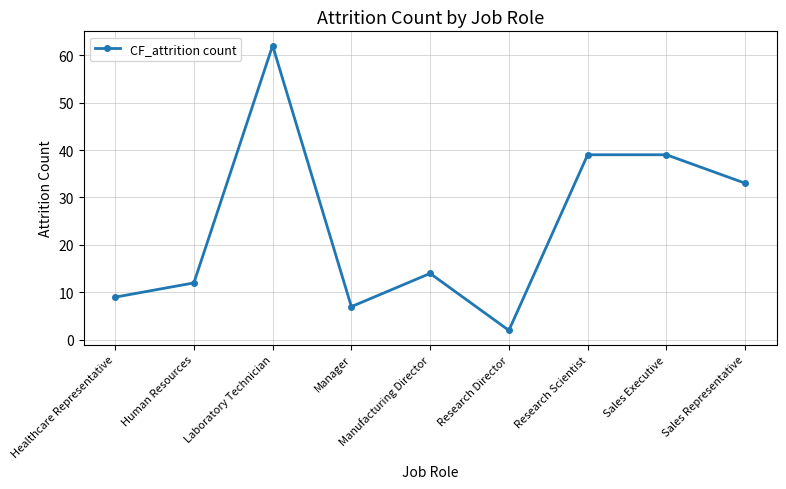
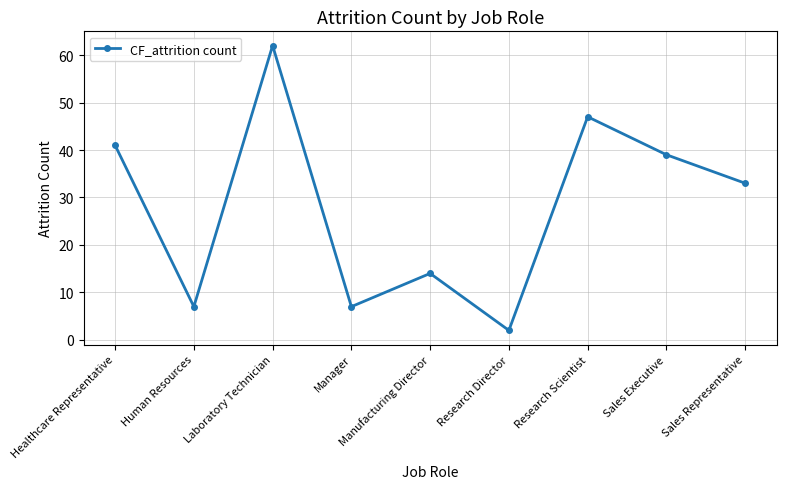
  {
-   "Healthcare Representative": 9,
-   "Human Resources": 12,
+   "Healthcare Representative": 41,
+   "Human Resources": 7,
    "Laboratory Technician": 62,
    "Manager": 7,
    "Manufacturing Director": 14,
    "Research Director": 2,
-   "Research Scientist": 39,
+   "Research Scientist": 47,
    "Sales Executive": 39,
    "Sales Representative": 33
  }
